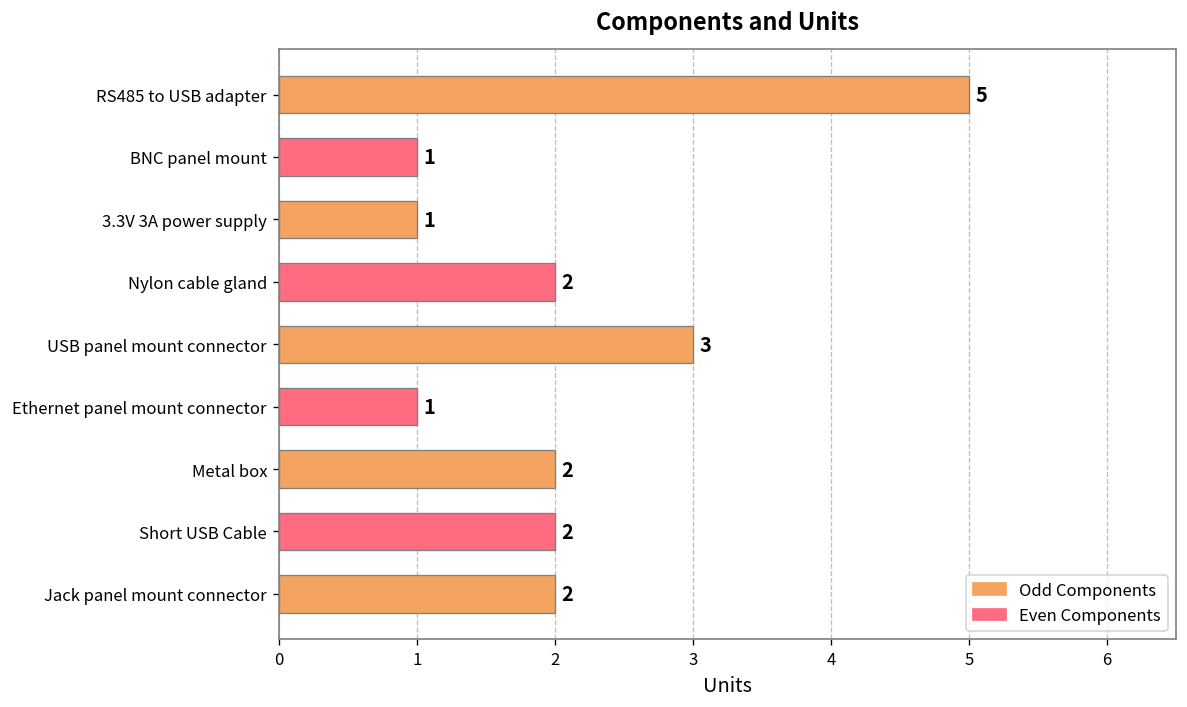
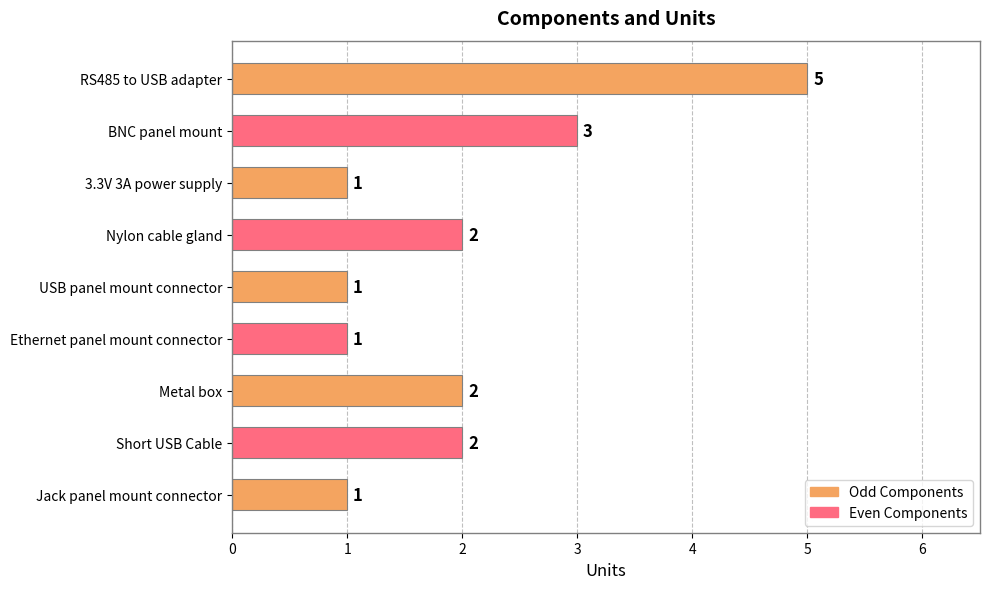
  {
    "RS485 to USB adapter": 5,
-   "BNC panel mount": 1,
+   "BNC panel mount": 3,
    "3.3V 3A power supply": 1,
    "Nylon cable gland": 2,
-   "USB panel mount connector": 3,
+   "USB panel mount connector": 1,
    "Ethernet panel mount connector": 1,
    "Metal box": 2,
    "Short USB Cable": 2,
-   "Jack panel mount connector": 2
+   "Jack panel mount connector": 1
  }
